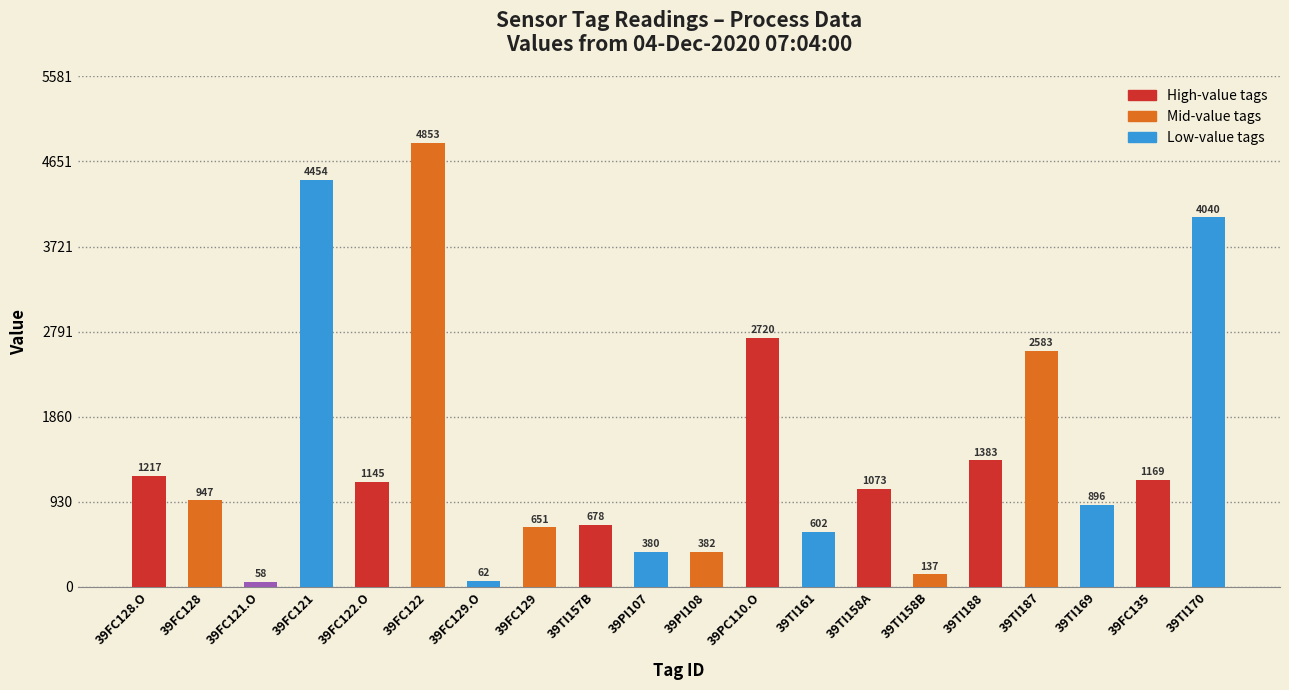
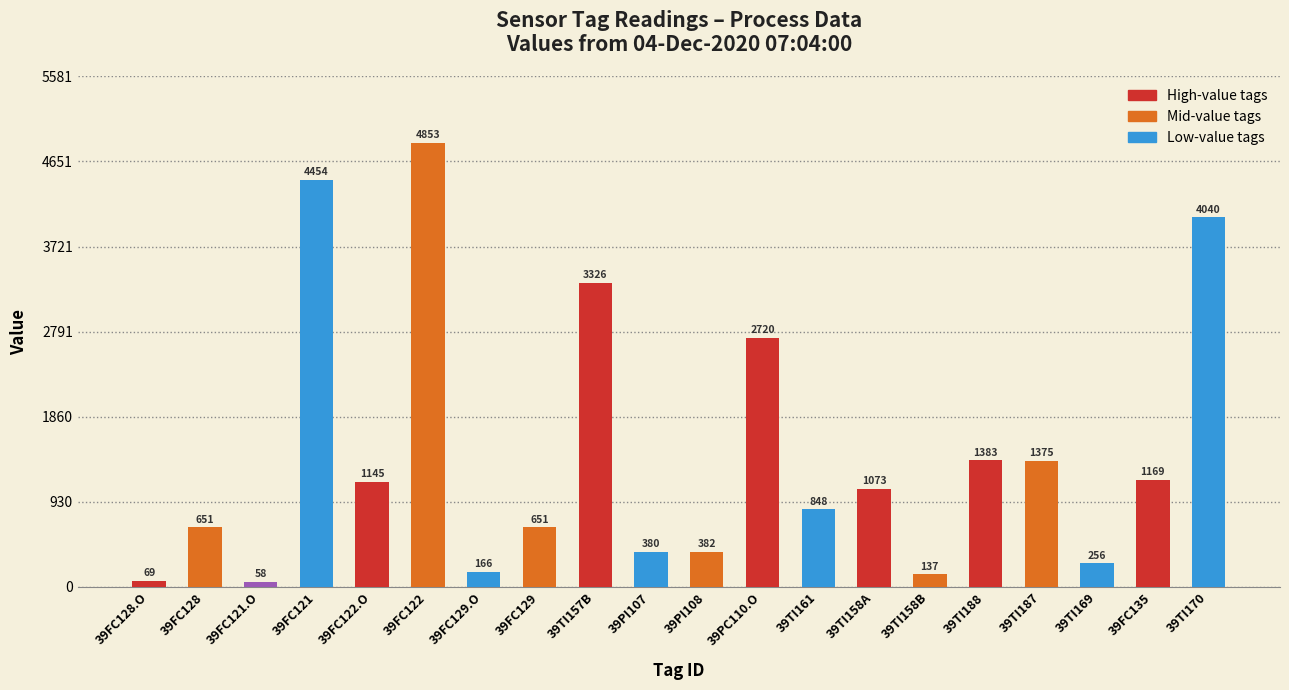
  {
-   "39FC128.O": 1217,
-   "39FC128": 947,
+   "39FC128.O": 69,
+   "39FC128": 651,
    "39FC121.O": 58,
    "39FC121": 4454,
    "39FC122.O": 1145,
    "39FC122": 4853,
-   "39FC129.O": 62,
+   "39FC129.O": 166,
    "39FC129": 651,
-   "39TI157B": 678,
+   "39TI157B": 3326,
    "39PI107": 380,
    "39PI108": 382,
    "39PC110.O": 2720,
-   "39TI161": 602,
+   "39TI161": 848,
    "39TI158A": 1073,
    "39TI158B": 137,
    "39TI188": 1383,
-   "39TI187": 2583,
-   "39TI169": 896,
+   "39TI187": 1375,
+   "39TI169": 256,
    "39FC135": 1169,
    "39TI170": 4040
  }
